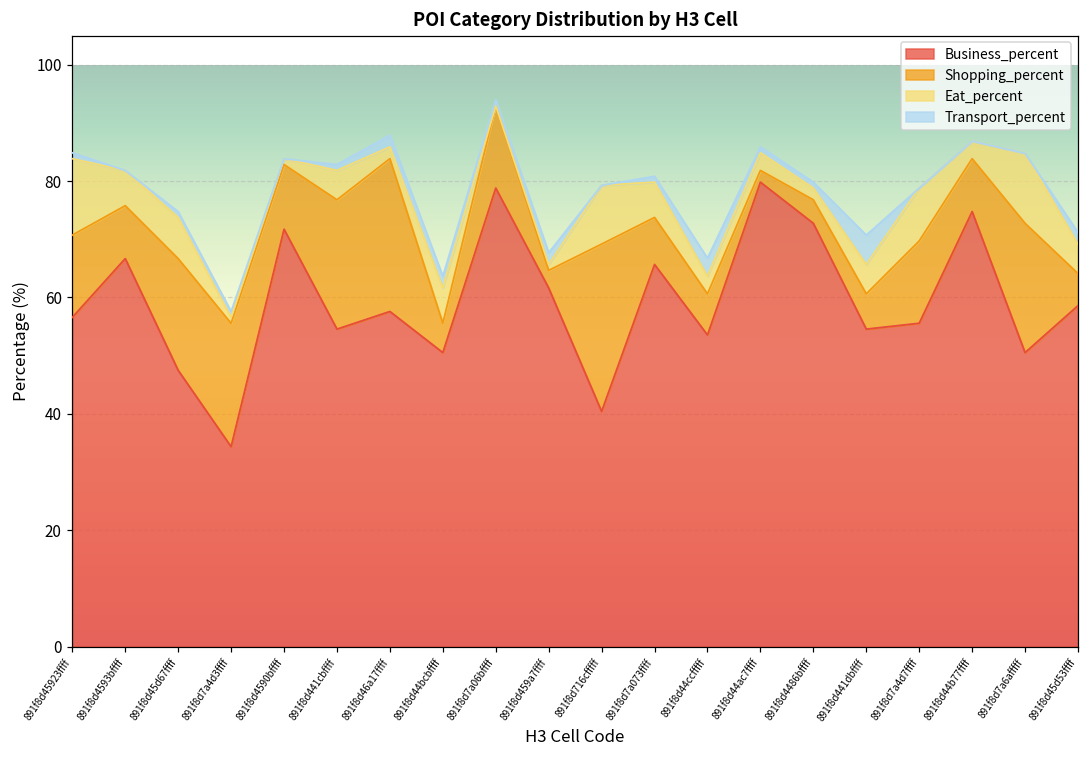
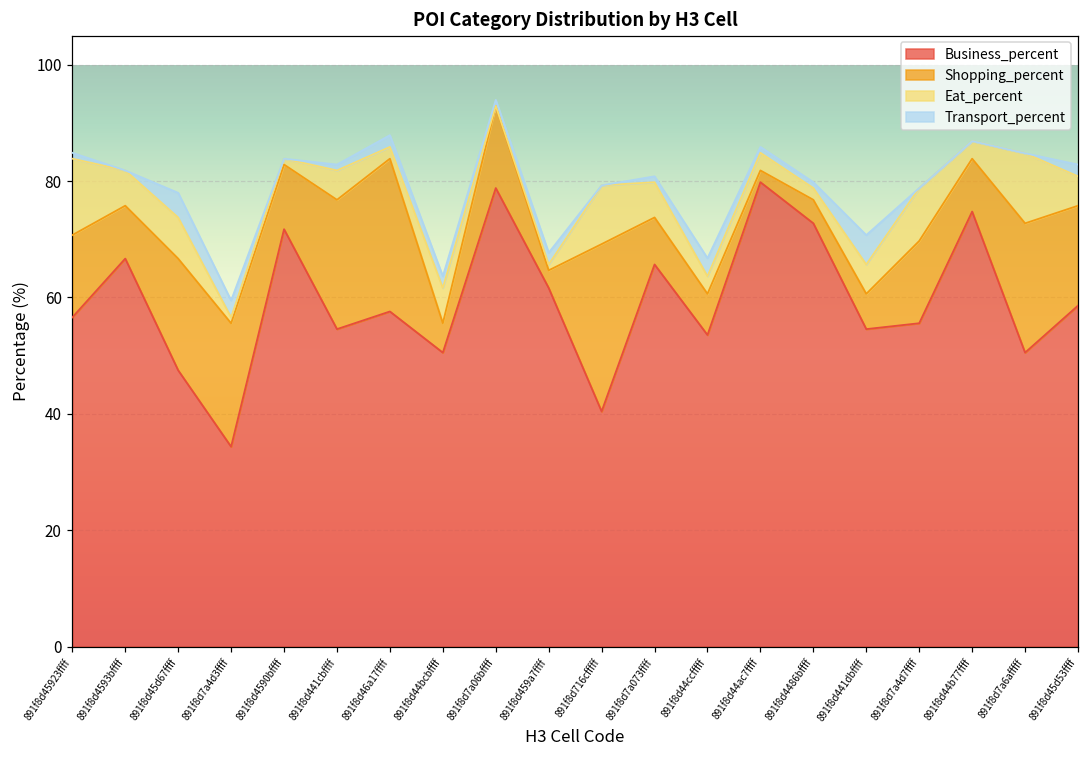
  {
    "Business_percent": {
      "891f8d45923ffff": 57,
      "891f8d4593bffff": 67,
      "891f8d45d67ffff": 47,
      "891f8d7a4d3ffff": 34,
      "891f8d4590bffff": 72,
      "891f8d441cbffff": 55,
      "891f8d46a17ffff": 58,
      "891f8d44bcbffff": 51,
      "891f8d7a06bffff": 79,
      "891f8d459a7ffff": 62,
      "891f8d716cfffff": 40,
      "891f8d7a073ffff": 66,
      "891f8d44ccfffff": 54,
      "891f8d44ac7ffff": 80,
      "891f8d4486bffff": 73,
      "891f8d441dbffff": 55,
      "891f8d7a4d7ffff": 56,
      "891f8d44b77ffff": 75,
      "891f8d7a6afffff": 51,
      "891f8d45d53ffff": 59
    },
    "Shopping_percent": {
      "891f8d45923ffff": 14,
      "891f8d4593bffff": 9,
      "891f8d45d67ffff": 19,
      "891f8d7a4d3ffff": 21,
      "891f8d4590bffff": 11,
      "891f8d441cbffff": 22,
      "891f8d46a17ffff": 26,
      "891f8d44bcbffff": 5,
      "891f8d459a7ffff": 3,
      "891f8d716cfffff": 29,
      "891f8d7a073ffff": 8,
      "891f8d44ccfffff": 7,
      "891f8d44ac7ffff": 2,
      "891f8d4486bffff": 4,
      "891f8d441dbffff": 6,
      "891f8d7a4d7ffff": 14,
      "891f8d44b77ffff": 9,
      "891f8d7a6afffff": 22,
-     "891f8d45d53ffff": 6
+     "891f8d45d53ffff": 17
    },
    "Eat_percent": {
      "891f8d45923ffff": 13,
      "891f8d45d67ffff": 7,
      "891f8d7a4d3ffff": 1,
      "891f8d441cbffff": 5,
      "891f8d46a17ffff": 2,
      "891f8d44bcbffff": 6,
      "891f8d459a7ffff": 1,
      "891f8d7a073ffff": 6,
      "891f8d44ccfffff": 3,
      "891f8d44ac7ffff": 3,
      "891f8d4486bffff": 2,
      "891f8d441dbffff": 5,
      "891f8d45d53ffff": 5
    },
    "Transport_percent": {
      "891f8d45923ffff": 1,
-     "891f8d45d67ffff": 1,
-     "891f8d7a4d3ffff": 1,
+     "891f8d45d67ffff": 4,
+     "891f8d7a4d3ffff": 3,
      "891f8d441cbffff": 1,
      "891f8d46a17ffff": 2,
      "891f8d44bcbffff": 2,
      "891f8d7a06bffff": 1,
      "891f8d459a7ffff": 2,
      "891f8d7a073ffff": 1,
      "891f8d44ccfffff": 3,
      "891f8d44ac7ffff": 1,
      "891f8d4486bffff": 1,
      "891f8d441dbffff": 5,
      "891f8d45d53ffff": 2
    }
  }
